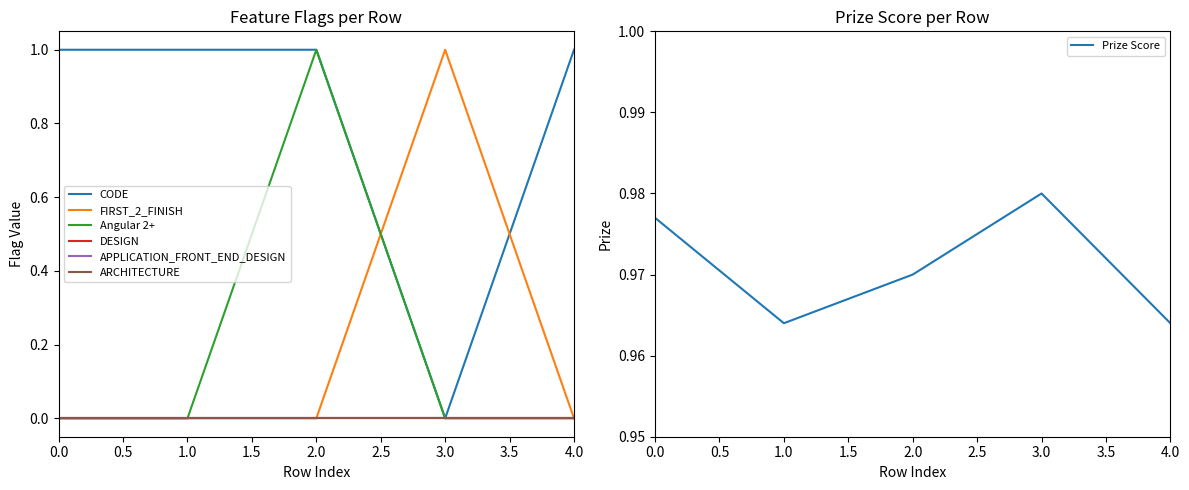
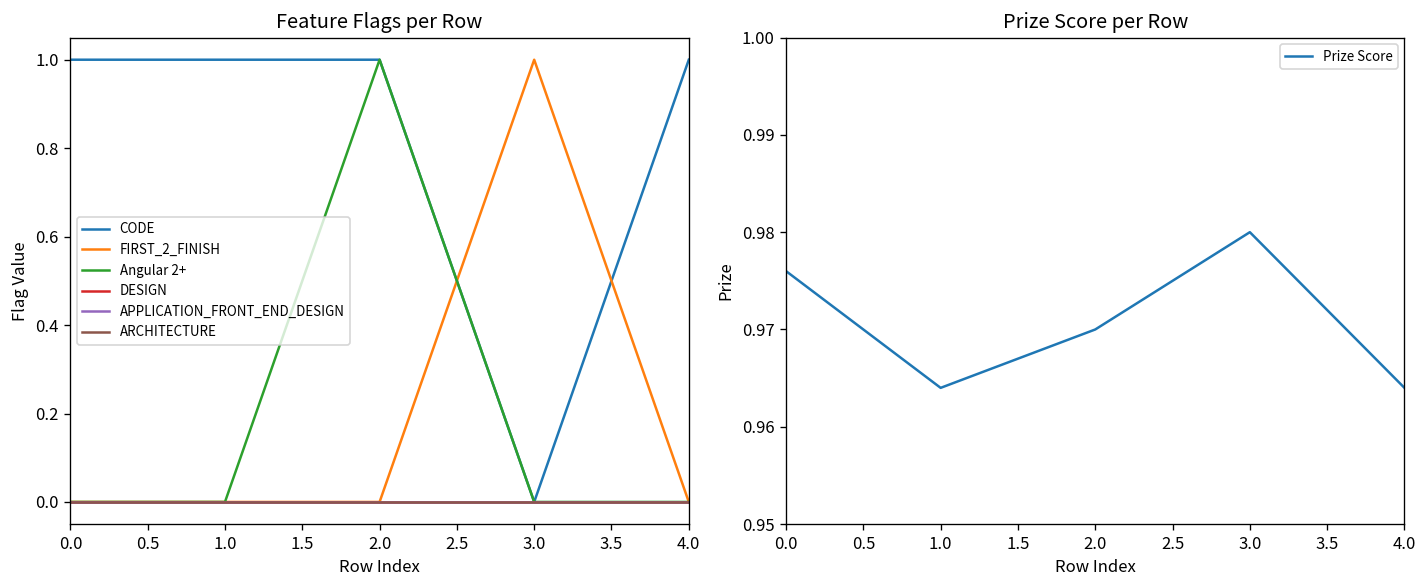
  {
    "Feature Flags per Row": {
      "CODE": {
        "0.0": 1.00,
        "1.0": 1.00,
        "4.0": 1.00
      },
      "FIRST_2_FINISH": {
        "3.0": 1.00
      }
    },
    "Prize Score per Row": {
-     "0.0": 0.977,
+     "0.0": 0.976,
      "1.0": 0.964,
      "2.0": 0.970,
      "3.0": 0.980,
      "4.0": 0.964
    }
  }
